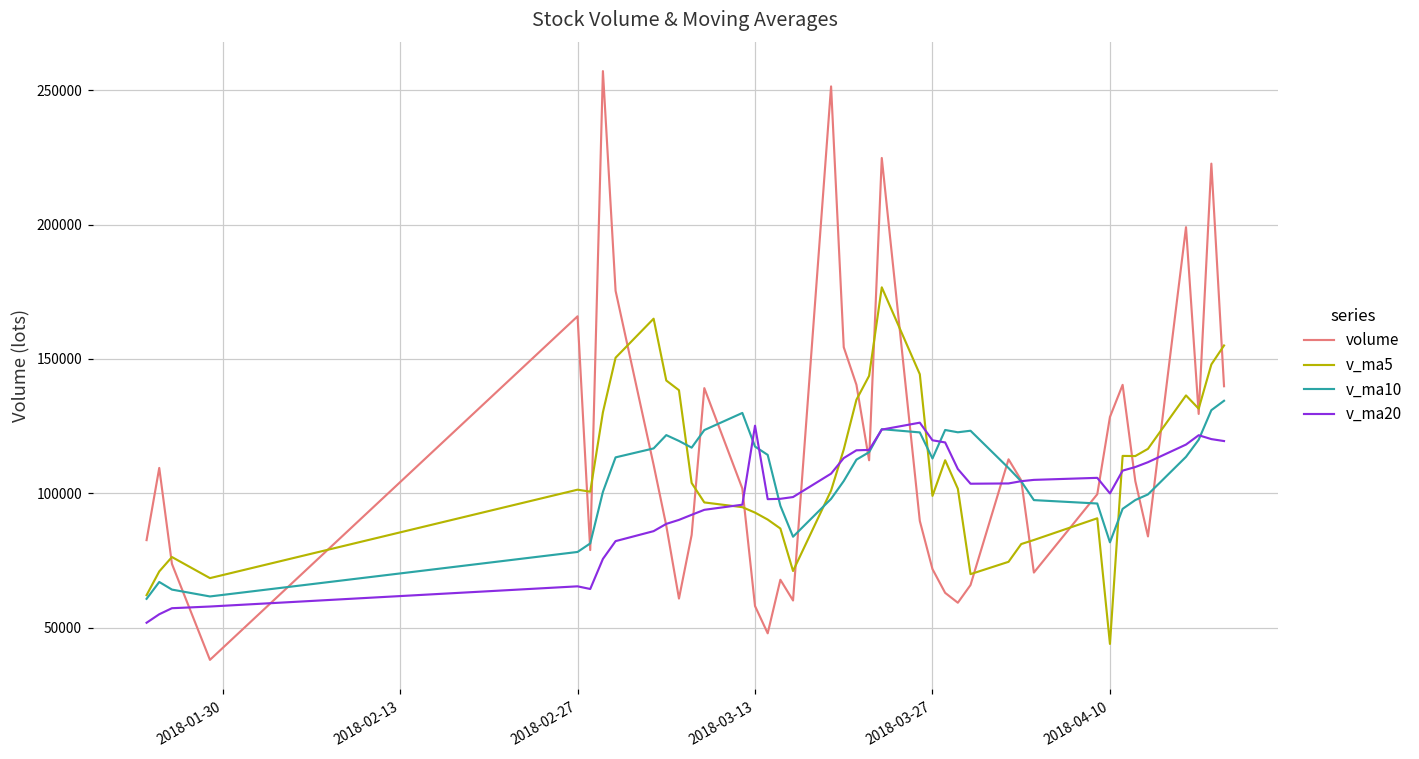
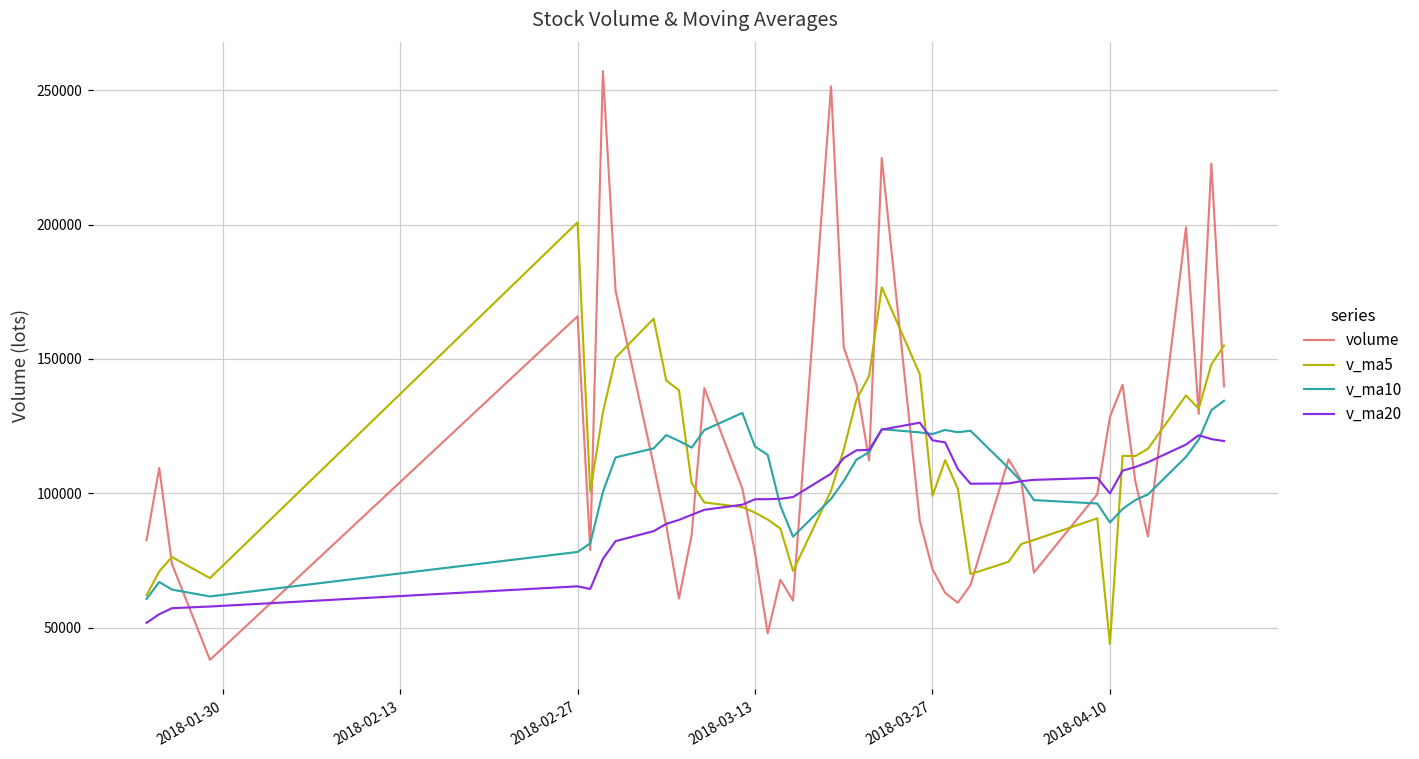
  {
    "volume": {
      "2018-02-27": 166000,
-     "2018-03-13": 58000,
+     "2018-03-13": 78000,
      "2018-03-27": 72000,
      "2018-04-10": 128000
    },
    "v_ma5": {
-     "2018-02-27": 101000,
+     "2018-02-27": 201000,
      "2018-03-13": 93000,
      "2018-03-27": 99000,
      "2018-04-10": 44000
    },
    "v_ma10": {
      "2018-02-27": 78000,
      "2018-03-13": 117000,
-     "2018-03-27": 113000,
-     "2018-04-10": 82000
+     "2018-03-27": 122000,
+     "2018-04-10": 89000
    },
    "v_ma20": {
      "2018-02-27": 65000,
-     "2018-03-13": 125000,
+     "2018-03-13": 98000,
      "2018-03-27": 120000,
      "2018-04-10": 100000
    }
  }
